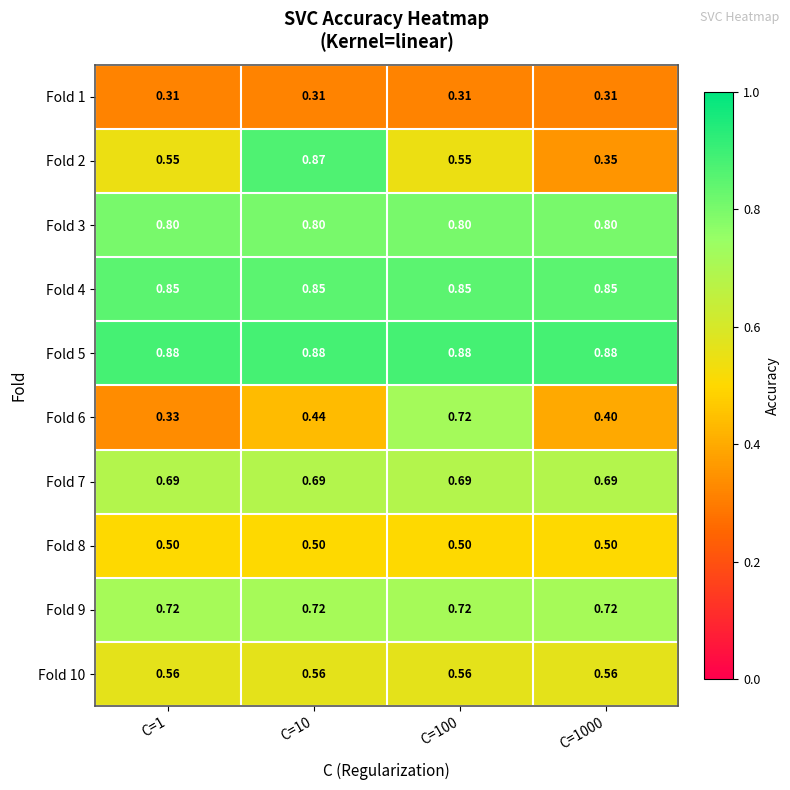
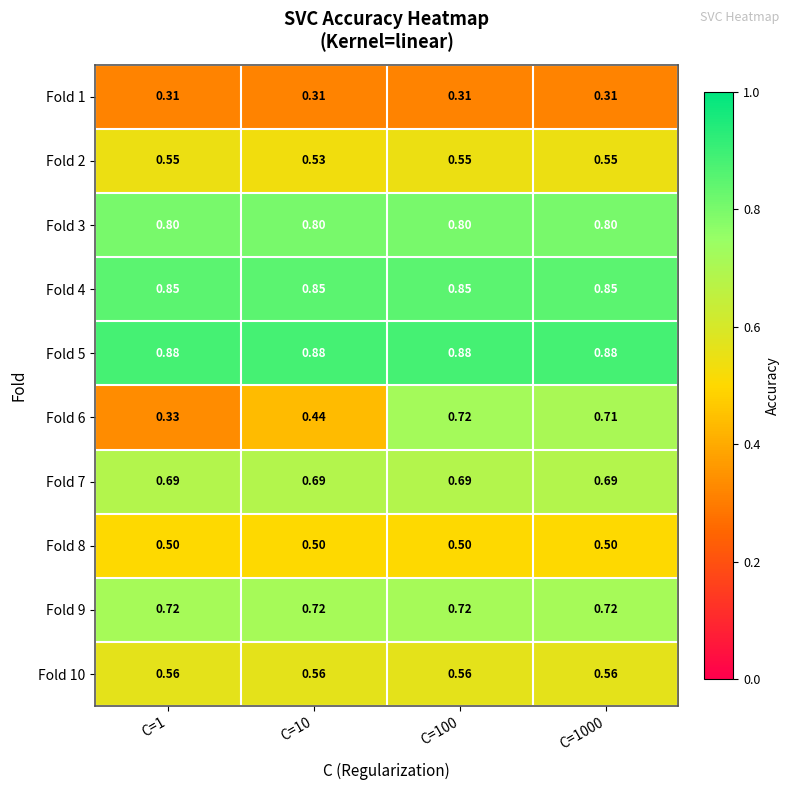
  {
    "Fold 1": {
      "C=1": 0.31,
      "C=10": 0.31,
      "C=100": 0.31,
      "C=1000": 0.31
    },
    "Fold 2": {
      "C=1": 0.55,
-     "C=10": 0.87,
+     "C=10": 0.53,
      "C=100": 0.55,
-     "C=1000": 0.35
+     "C=1000": 0.55
    },
    "Fold 3": {
      "C=1": 0.80,
      "C=10": 0.80,
      "C=100": 0.80,
      "C=1000": 0.80
    },
    "Fold 4": {
      "C=1": 0.85,
      "C=10": 0.85,
      "C=100": 0.85,
      "C=1000": 0.85
    },
    "Fold 5": {
      "C=1": 0.88,
      "C=10": 0.88,
      "C=100": 0.88,
      "C=1000": 0.88
    },
    "Fold 6": {
      "C=1": 0.33,
      "C=10": 0.44,
      "C=100": 0.72,
-     "C=1000": 0.40
+     "C=1000": 0.71
    },
    "Fold 7": {
      "C=1": 0.69,
      "C=10": 0.69,
      "C=100": 0.69,
      "C=1000": 0.69
    },
    "Fold 8": {
      "C=1": 0.50,
      "C=10": 0.50,
      "C=100": 0.50,
      "C=1000": 0.50
    },
    "Fold 9": {
      "C=1": 0.72,
      "C=10": 0.72,
      "C=100": 0.72,
      "C=1000": 0.72
    },
    "Fold 10": {
      "C=1": 0.56,
      "C=10": 0.56,
      "C=100": 0.56,
      "C=1000": 0.56
    }
  }
